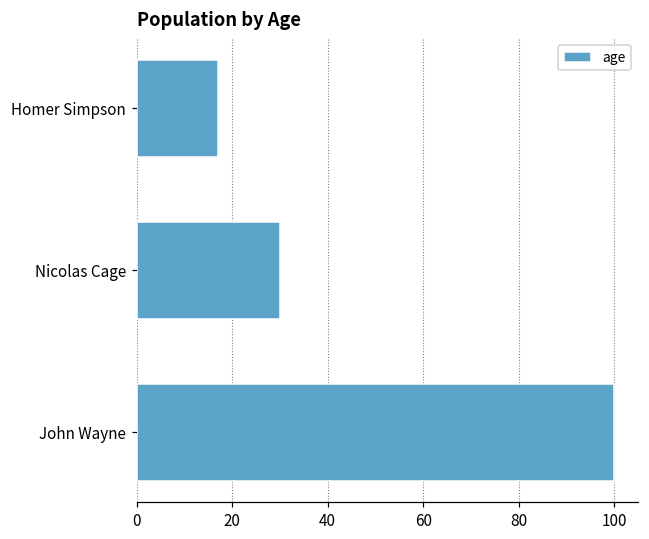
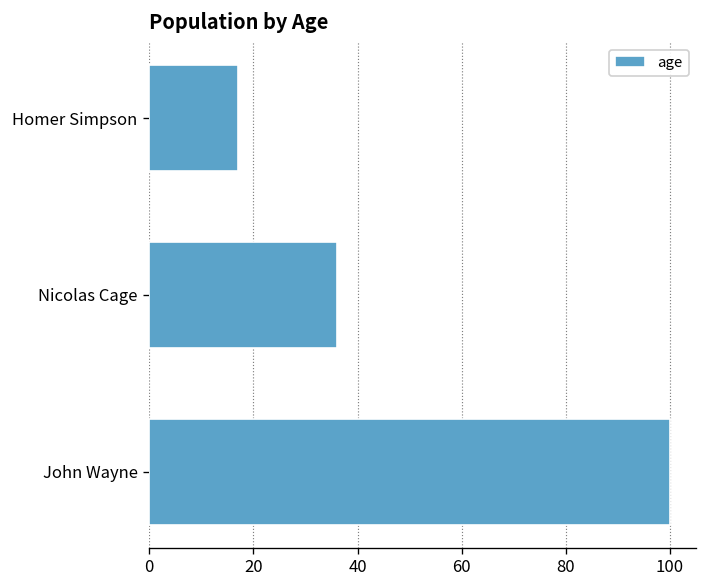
  {
    "Homer Simpson": 17,
-   "Nicolas Cage": 30,
+   "Nicolas Cage": 36,
    "John Wayne": 100
  }
